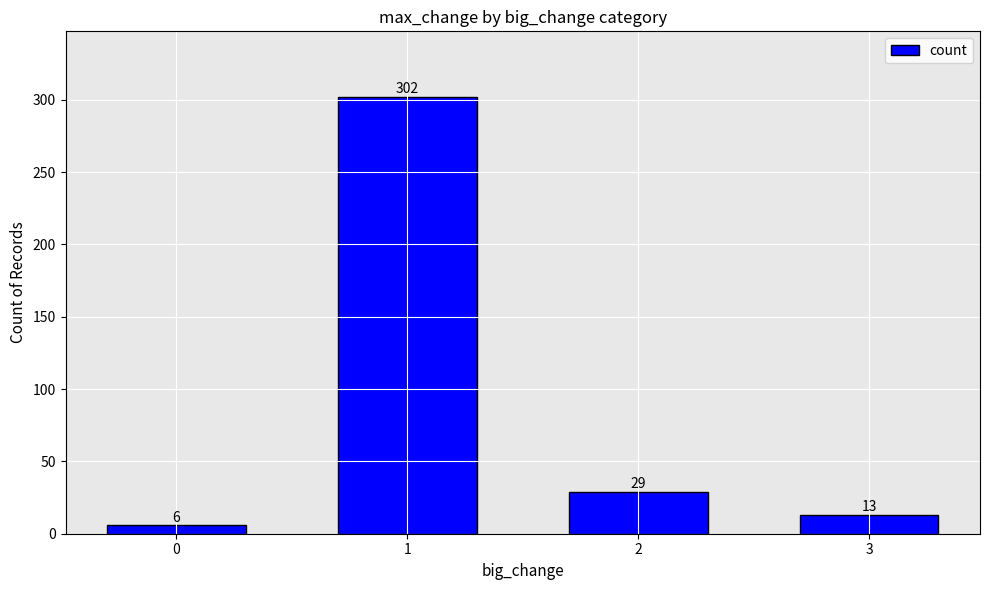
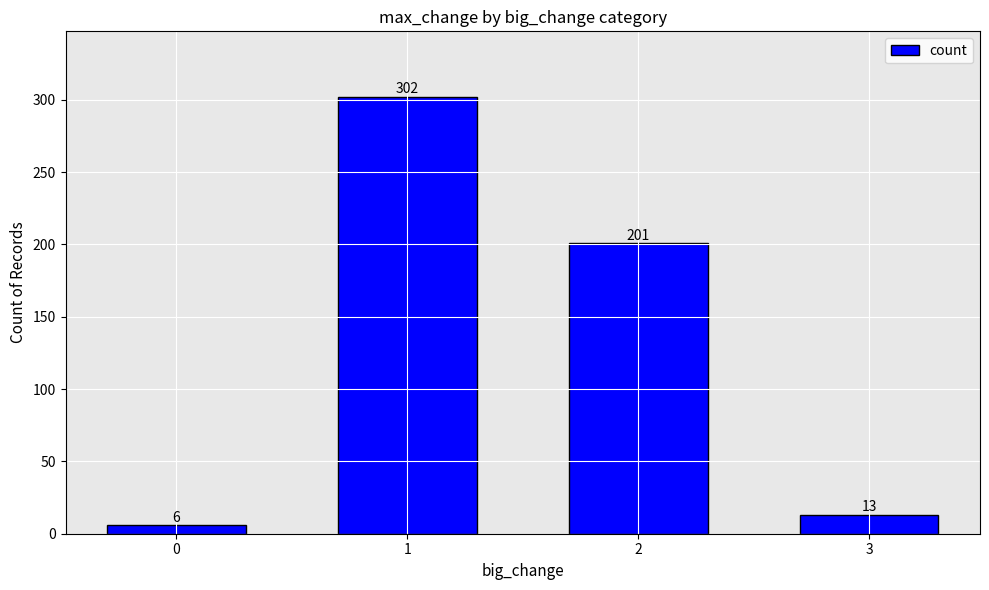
  {
    "0": 6,
    "1": 302,
-   "2": 29,
+   "2": 201,
    "3": 13
  }
